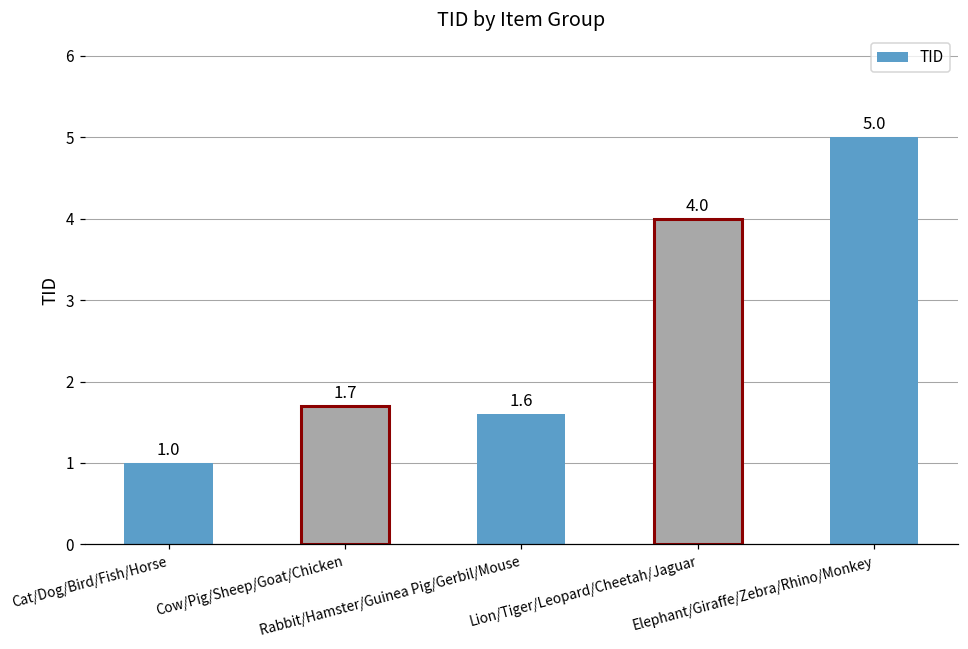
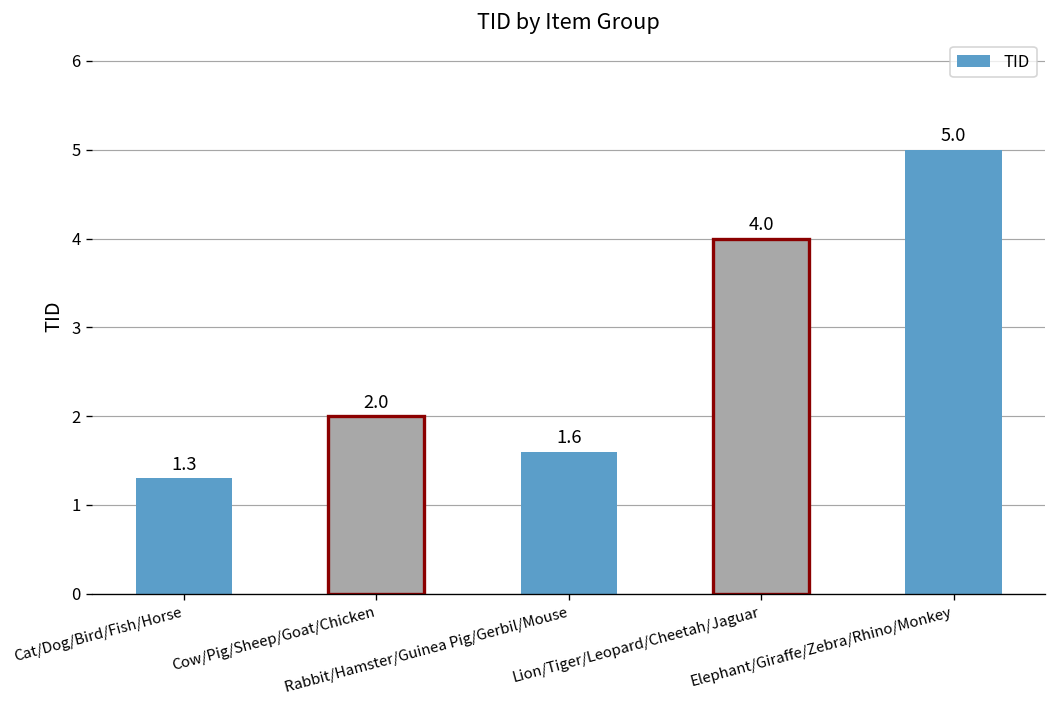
  {
-   "Cat/Dog/Bird/Fish/Horse": 1.0,
-   "Cow/Pig/Sheep/Goat/Chicken": 1.7,
+   "Cat/Dog/Bird/Fish/Horse": 1.3,
+   "Cow/Pig/Sheep/Goat/Chicken": 2.0,
    "Rabbit/Hamster/Guinea Pig/Gerbil/Mouse": 1.6,
    "Lion/Tiger/Leopard/Cheetah/Jaguar": 4.0,
    "Elephant/Giraffe/Zebra/Rhino/Monkey": 5.0
  }
